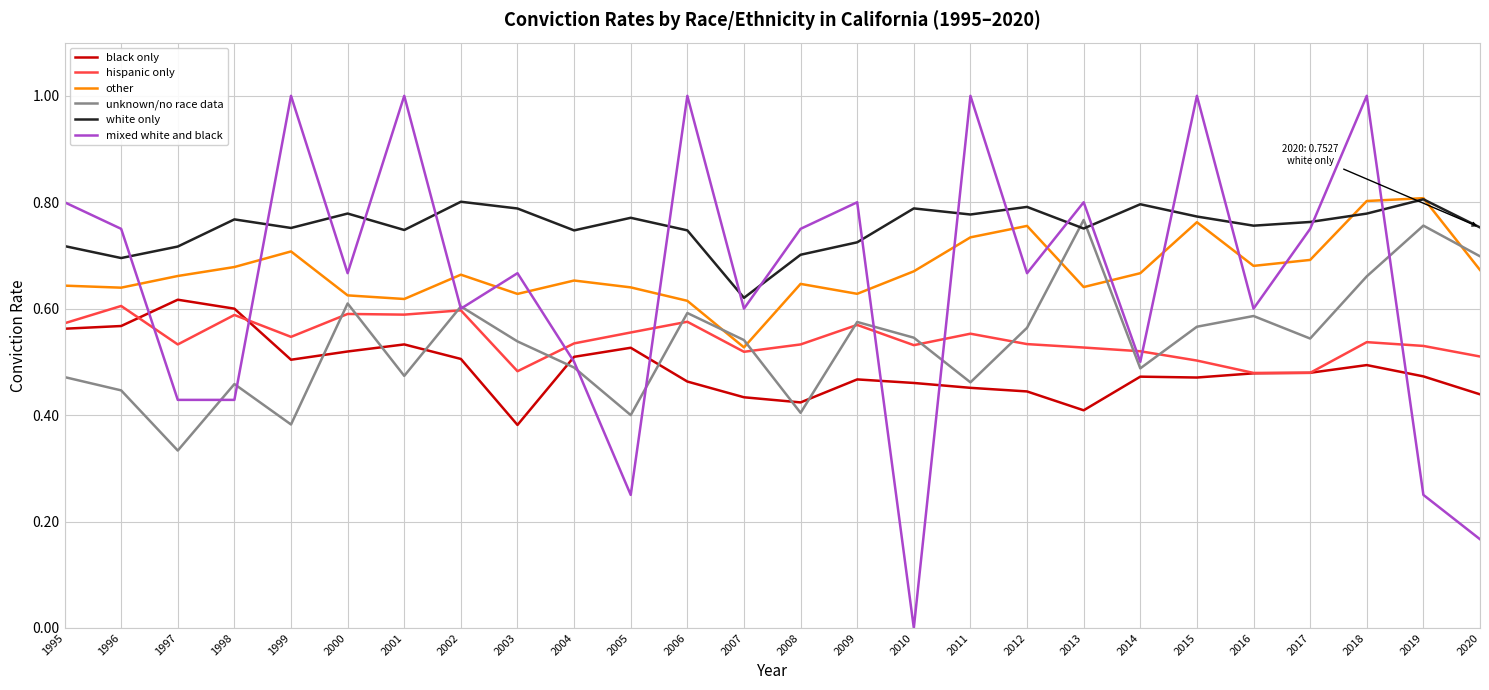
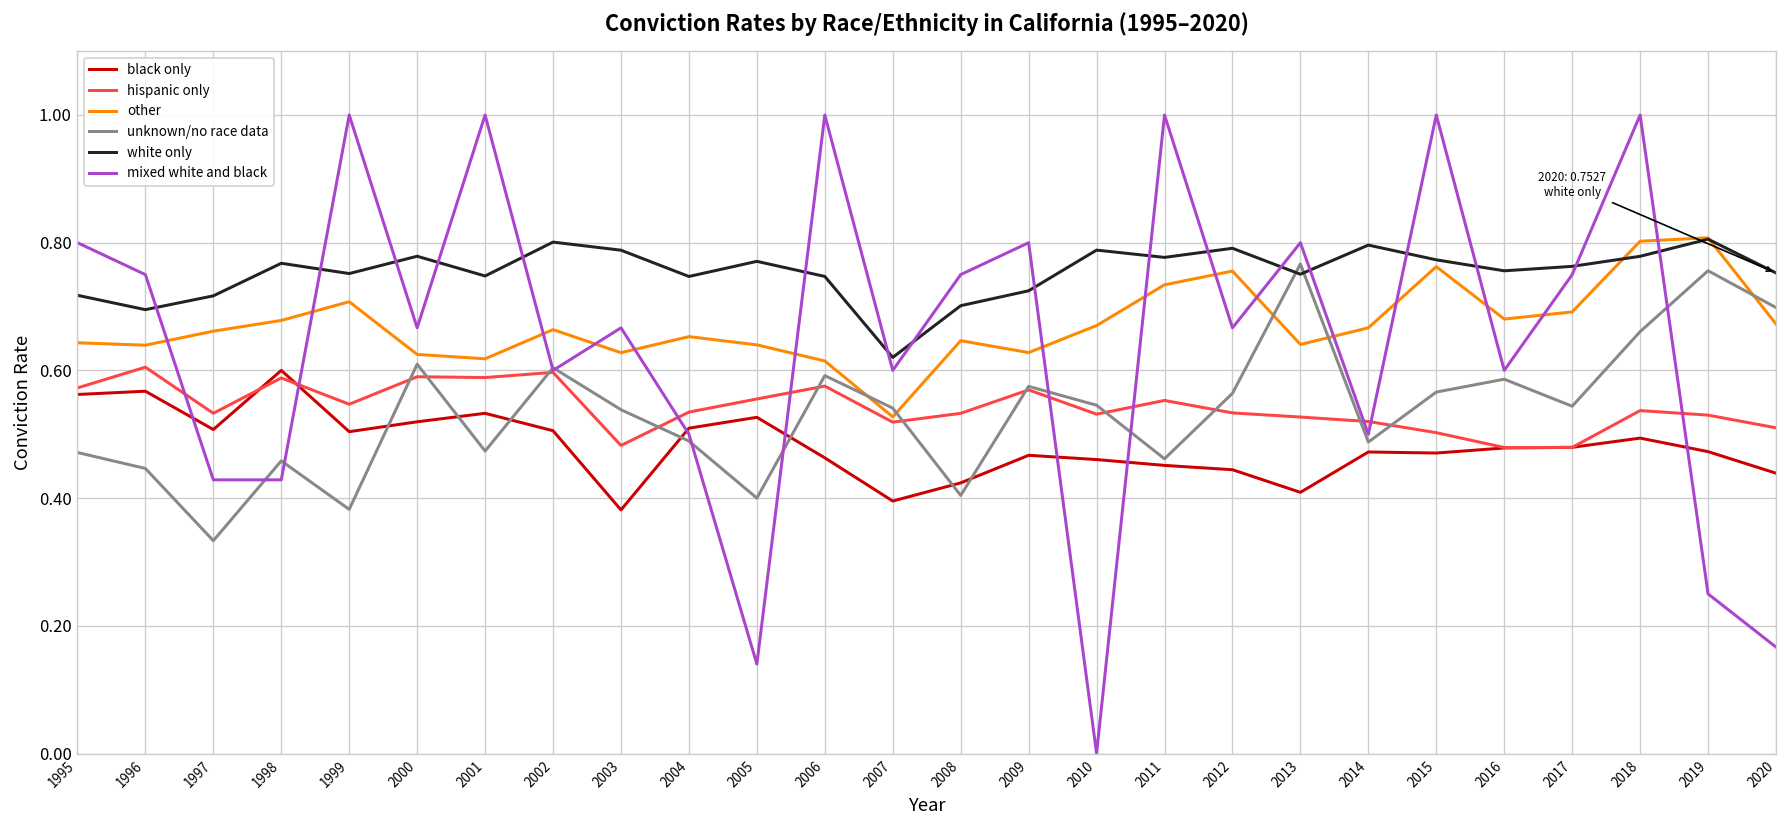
  {
    "black only": {
      "1995": 0.56,
      "1996": 0.57,
-     "1997": 0.62,
+     "1997": 0.51,
      "1998": 0.60,
      "1999": 0.50,
      "2000": 0.52,
      "2001": 0.53,
      "2002": 0.51,
      "2003": 0.38,
      "2004": 0.51,
      "2005": 0.53,
      "2006": 0.46,
-     "2007": 0.43,
+     "2007": 0.40,
      "2008": 0.42,
      "2009": 0.47,
      "2010": 0.46,
      "2011": 0.45,
      "2012": 0.44,
      "2013": 0.41,
      "2014": 0.47,
      "2015": 0.47,
      "2018": 0.49,
      "2019": 0.47,
      "2020": 0.44
    },
    "hispanic only": {
      "1995": 0.57,
      "1996": 0.61,
      "1997": 0.53,
      "1998": 0.59,
      "1999": 0.55,
      "2000": 0.59,
      "2001": 0.59,
      "2003": 0.48,
      "2004": 0.53,
      "2005": 0.56,
      "2006": 0.58,
      "2007": 0.52,
      "2008": 0.53,
      "2009": 0.57,
      "2010": 0.53,
      "2011": 0.55,
      "2012": 0.53,
      "2013": 0.53,
      "2014": 0.52,
      "2015": 0.50,
      "2018": 0.54,
      "2019": 0.53,
      "2020": 0.51
    },
    "other": {
      "1995": 0.64,
      "1996": 0.64,
      "1997": 0.66,
      "1998": 0.68,
      "1999": 0.71,
      "2000": 0.63,
      "2001": 0.62,
      "2002": 0.66,
      "2003": 0.63,
      "2004": 0.65,
      "2005": 0.64,
      "2006": 0.61,
      "2007": 0.53,
      "2008": 0.65,
      "2009": 0.63,
      "2010": 0.67,
      "2011": 0.73,
      "2012": 0.76,
      "2013": 0.64,
      "2014": 0.67,
      "2015": 0.76,
      "2016": 0.68,
      "2017": 0.69,
      "2020": 0.67
    },
    "unknown/no race data": {
      "1995": 0.47,
      "1996": 0.45,
      "1997": 0.33,
      "1998": 0.46,
      "1999": 0.38,
      "2000": 0.61,
      "2001": 0.47,
      "2003": 0.54,
      "2004": 0.49,
      "2005": 0.40,
      "2006": 0.59,
      "2007": 0.54,
      "2008": 0.40,
      "2009": 0.58,
      "2010": 0.55,
      "2011": 0.46,
      "2012": 0.56,
      "2013": 0.77,
      "2014": 0.49,
      "2015": 0.57,
      "2016": 0.59,
      "2017": 0.54,
      "2018": 0.66,
      "2020": 0.70
    },
    "white only": {
      "1995": 0.72,
      "1996": 0.70,
      "1997": 0.72,
      "1998": 0.77,
      "1999": 0.75,
      "2000": 0.78,
      "2001": 0.75,
      "2002": 0.80,
      "2003": 0.79,
      "2004": 0.75,
      "2005": 0.77,
      "2006": 0.75,
      "2007": 0.62,
      "2008": 0.70,
      "2009": 0.72,
      "2010": 0.79,
      "2011": 0.78,
      "2012": 0.79,
      "2013": 0.75,
      "2014": 0.80,
      "2015": 0.77,
      "2016": 0.76,
      "2020": 0.75
    },
    "mixed white and black": {
      "1995": 0.80,
      "1996": 0.75,
      "1997": 0.43,
      "1998": 0.43,
      "1999": 1.00,
      "2000": 0.67,
      "2001": 1.00,
      "2003": 0.67,
      "2004": 0.50,
-     "2005": 0.25,
+     "2005": 0.14,
      "2006": 1.00,
      "2007": 0.60,
      "2008": 0.75,
      "2009": 0.80,
      "2010": 0.00,
      "2011": 1.00,
      "2012": 0.67,
      "2013": 0.80,
      "2014": 0.50,
      "2015": 1.00,
      "2016": 0.60,
      "2017": 0.75,
      "2018": 1.00,
      "2019": 0.25,
      "2020": 0.17
    }
  }
